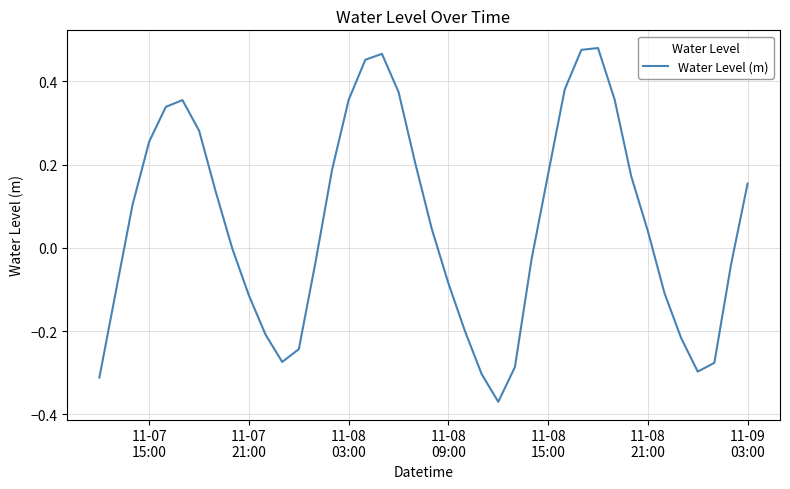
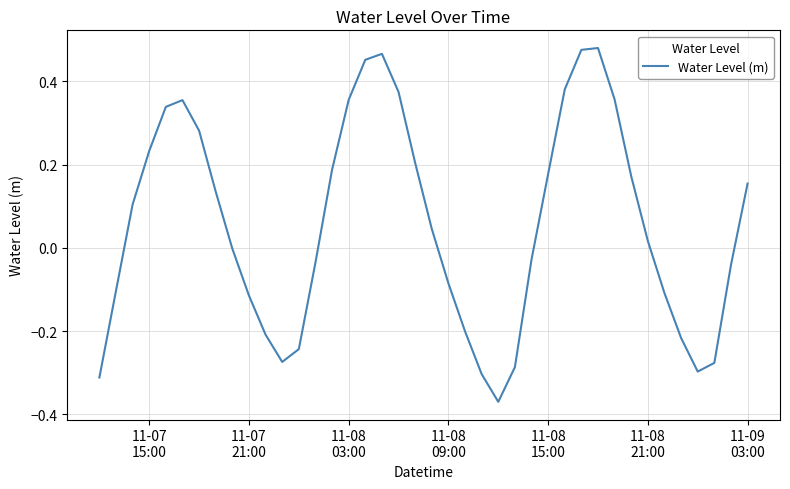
  {
-   "11-07 15:00": 0.26,
+   "11-07 15:00": 0.23,
    "11-07 21:00": -0.11,
    "11-08 03:00": 0.36,
    "11-08 09:00": -0.09,
    "11-08 15:00": 0.18,
-   "11-08 21:00": 0.04,
+   "11-08 21:00": 0.02,
    "11-09 03:00": 0.15
  }
